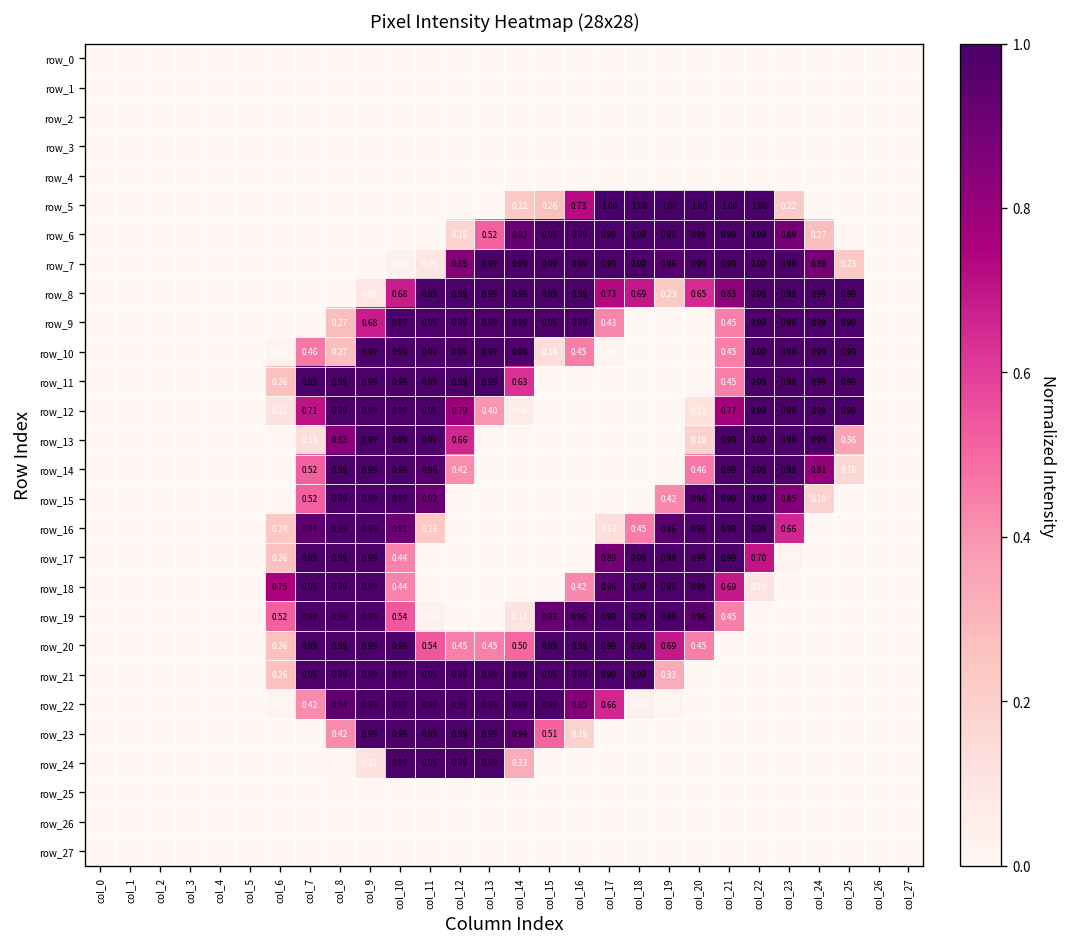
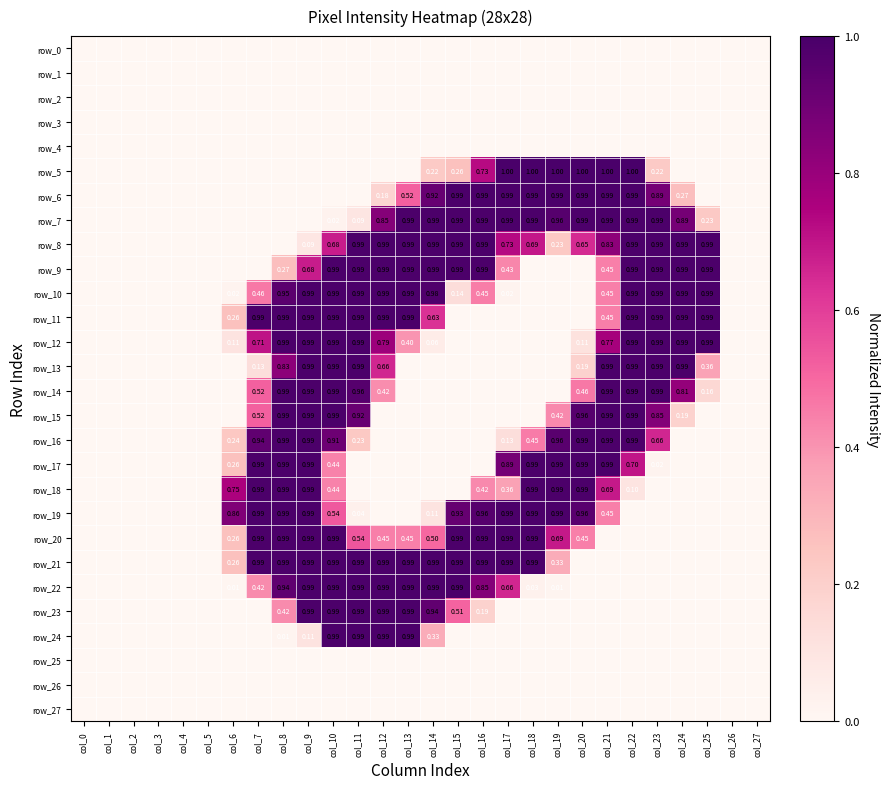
  {
    "row_10": {
      "col_7": 0.46,
-     "col_8": 0.27,
+     "col_8": 0.95,
      "col_9": 0.99,
      "col_10": 0.99,
      "col_11": 0.99,
      "col_12": 0.99,
      "col_13": 0.99,
      "col_14": 0.98,
      "col_16": 0.45,
      "col_21": 0.45,
      "col_22": 0.99,
      "col_23": 0.99,
      "col_24": 0.99,
      "col_25": 0.99
    },
    "row_18": {
      "col_6": 0.75,
      "col_7": 0.99,
      "col_8": 0.99,
      "col_9": 0.99,
      "col_10": 0.44,
      "col_16": 0.42,
-     "col_17": 0.96,
+     "col_17": 0.36,
      "col_18": 0.99,
      "col_19": 0.99,
      "col_20": 0.99,
      "col_21": 0.69
    },
    "row_19": {
-     "col_6": 0.52,
+     "col_6": 0.86,
      "col_7": 0.99,
      "col_8": 0.99,
      "col_9": 0.99,
      "col_10": 0.54,
      "col_15": 0.93,
      "col_16": 0.96,
      "col_17": 0.99,
      "col_18": 0.99,
      "col_19": 0.99,
      "col_20": 0.96,
      "col_21": 0.45
    }
  }
